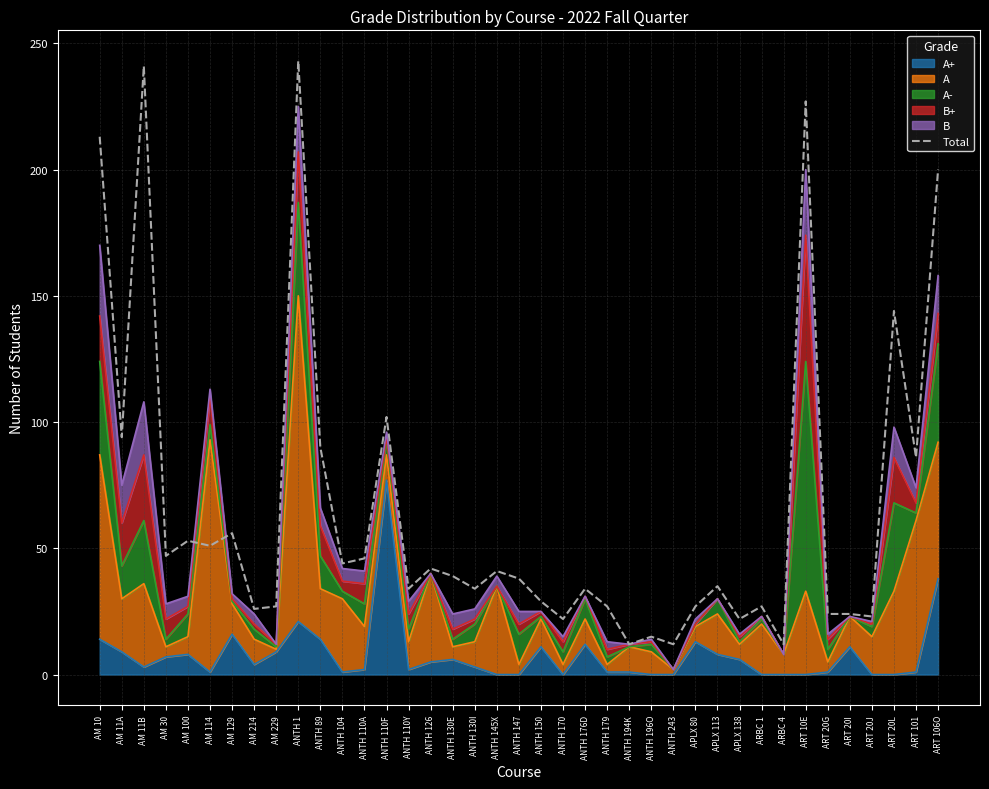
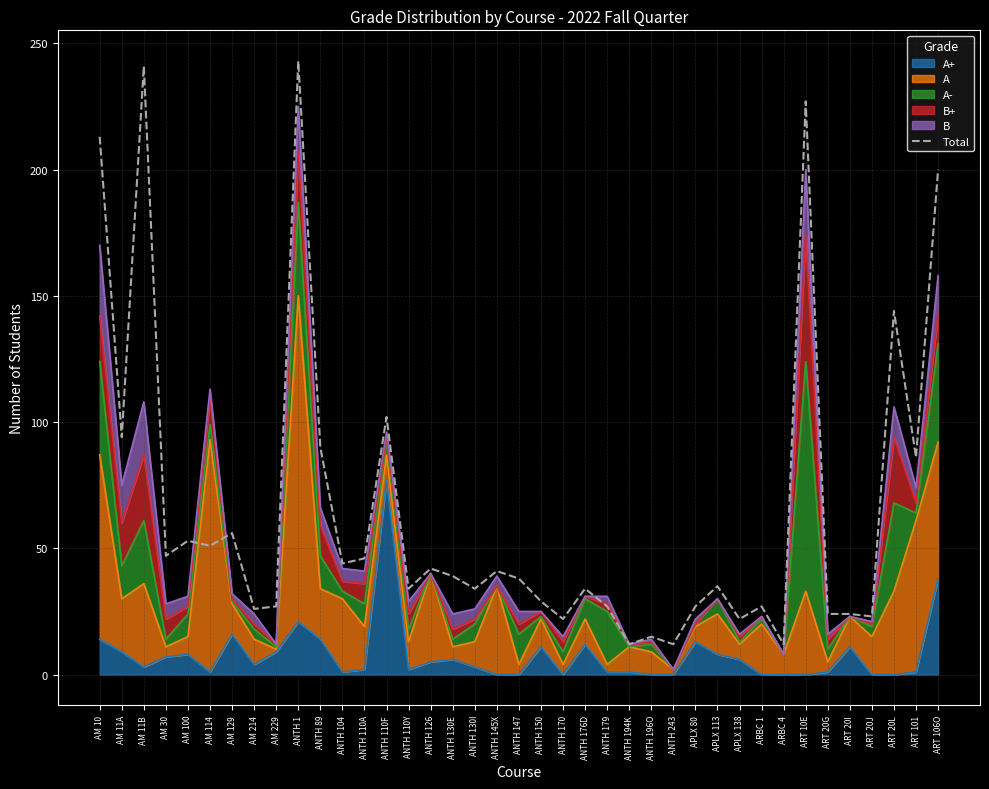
  {
    "A+": {
      "AM 10": 14,
      "AM 11A": 9,
      "AM 11B": 3,
      "AM 30": 7,
      "AM 100": 8,
      "AM 114": 1,
      "AM 129": 16,
      "AM 214": 4,
      "ANTH 1": 21,
      "ANTH 89": 14,
      "ANTH 104": 1,
      "ANTH 110A": 2,
      "ANTH 110F": 77,
      "ANTH 110Y": 2,
      "ANTH 126": 5,
      "ANTH 130E": 6,
      "ANTH 130I": 3,
      "ANTH 145X": 0,
      "ANTH 147": 0,
      "ANTH 150": 11,
      "ANTH 170": 0,
      "ANTH 176D": 12,
      "ANTH 179": 1,
      "ANTH 194K": 1,
      "ANTH 196O": 0,
      "ANTH 243": 0,
      "APLX 80": 13,
      "APLX 113": 8,
      "APLX 138": 6,
      "ARBC 1": 0,
      "ARBC 4": 0,
      "ART 10E": 0,
      "ART 20G": 1,
      "ART 20I": 11,
      "ART 20J": 0,
      "ART 20L": 0,
      "ART 101": 1,
      "ART 106O": 38
    },
    "A": {
      "AM 10": 73,
      "AM 11A": 21,
      "AM 11B": 33,
      "AM 30": 4,
      "AM 100": 7,
      "AM 114": 92,
      "AM 129": 12,
      "AM 214": 10,
      "ANTH 1": 129,
      "ANTH 89": 20,
      "ANTH 104": 29,
      "ANTH 110A": 17,
      "ANTH 110F": 10,
      "ANTH 110Y": 11,
      "ANTH 130E": 5,
      "ANTH 130I": 10,
      "ANTH 147": 4,
      "ANTH 170": 4,
      "ANTH 176D": 10,
      "ANTH 179": 3,
      "ANTH 196O": 9,
      "APLX 80": 6,
      "APLX 113": 16,
      "ARBC 1": 20,
      "ART 10E": 33,
      "ART 20G": 4,
      "ART 20J": 15,
      "ART 20L": 33,
      "ART 101": 60,
      "ART 106O": 54
    },
    "A-": {
      "AM 10": 37,
      "AM 11A": 13,
      "AM 11B": 25,
      "AM 30": 3,
      "AM 100": 9,
      "AM 114": 6,
      "AM 214": 4,
      "ANTH 1": 37,
      "ANTH 89": 13,
      "ANTH 104": 3,
      "ANTH 110A": 9,
      "ANTH 110Y": 5,
      "ANTH 130E": 3,
      "ANTH 130I": 7,
      "ANTH 147": 12,
      "ANTH 170": 5,
-     "ANTH 179": 3,
+     "ANTH 179": 21,
      "ART 10E": 91,
      "ART 20G": 5,
      "ART 20J": 4,
      "ART 20L": 35,
      "ART 101": 3,
      "ART 106O": 39
    },
    "B+": {
      "AM 10": 18,
      "AM 11A": 17,
      "AM 11B": 26,
      "AM 30": 8,
      "AM 100": 3,
      "AM 114": 11,
      "AM 214": 2,
      "ANTH 1": 20,
      "ANTH 89": 12,
      "ANTH 104": 4,
      "ANTH 110A": 8,
      "ANTH 110Y": 6,
      "ANTH 130E": 4,
      "ANTH 130I": 2,
      "ANTH 147": 4,
      "ANTH 170": 4,
      "APLX 138": 2,
      "ART 10E": 50,
      "ART 20G": 4,
-     "ART 20L": 18,
+     "ART 20L": 26,
      "ART 101": 4,
      "ART 106O": 12
    },
    "B": {
      "AM 10": 28,
      "AM 11A": 15,
      "AM 11B": 21,
      "AM 30": 6,
      "AM 100": 4,
      "AM 114": 3,
      "AM 129": 2,
      "AM 214": 4,
      "ANTH 1": 18,
      "ANTH 89": 7,
      "ANTH 104": 5,
      "ANTH 110A": 5,
      "ANTH 110F": 2,
      "ANTH 110Y": 5,
      "ANTH 130E": 6,
      "ANTH 130I": 4,
      "ANTH 145X": 4,
      "ANTH 147": 5,
      "ANTH 170": 2,
      "ANTH 179": 3,
      "APLX 80": 2,
      "APLX 138": 1,
      "ART 10E": 26,
      "ART 20G": 2,
      "ART 20L": 12,
      "ART 101": 6,
      "ART 106O": 15
    },
    "Total": {
      "AM 10": 213,
      "AM 11A": 94,
      "AM 11B": 241,
      "AM 30": 47,
      "AM 100": 53,
      "AM 114": 51,
      "AM 129": 56,
      "AM 214": 26,
      "AM 229": 27,
      "ANTH 1": 243,
      "ANTH 89": 90,
      "ANTH 104": 44,
      "ANTH 110A": 46,
      "ANTH 110F": 102,
      "ANTH 110Y": 34,
      "ANTH 126": 42,
      "ANTH 130E": 39,
      "ANTH 130I": 34,
      "ANTH 145X": 41,
      "ANTH 147": 38,
      "ANTH 150": 29,
      "ANTH 170": 22,
      "ANTH 176D": 34,
      "ANTH 243": 12,
      "APLX 80": 27,
      "APLX 113": 35,
      "APLX 138": 22,
      "ARBC 1": 27,
      "ARBC 4": 12,
      "ART 10E": 227,
      "ART 20G": 24,
      "ART 20I": 24,
      "ART 20J": 23,
      "ART 20L": 144,
      "ART 101": 86,
      "ART 106O": 200
    }
  }
